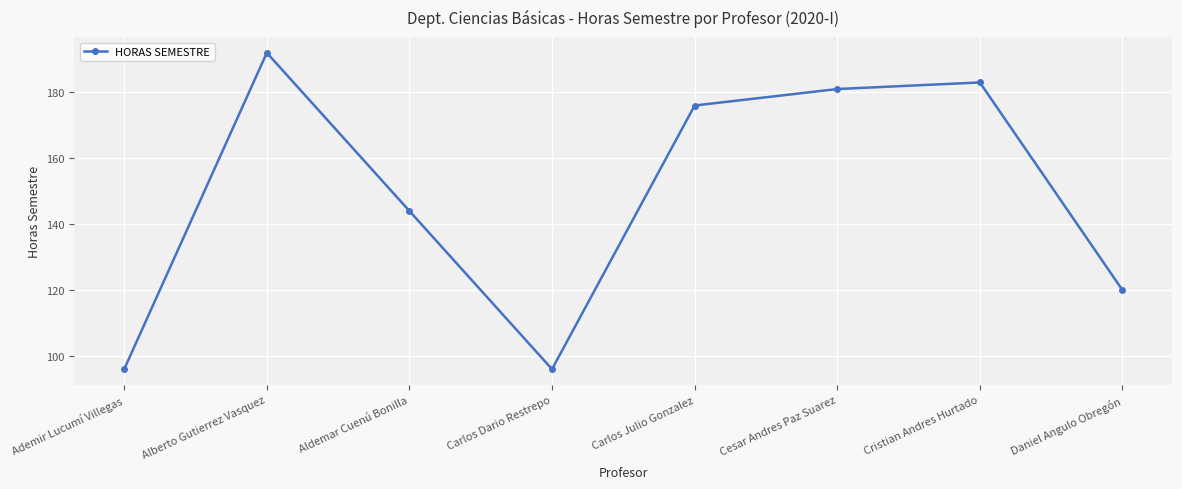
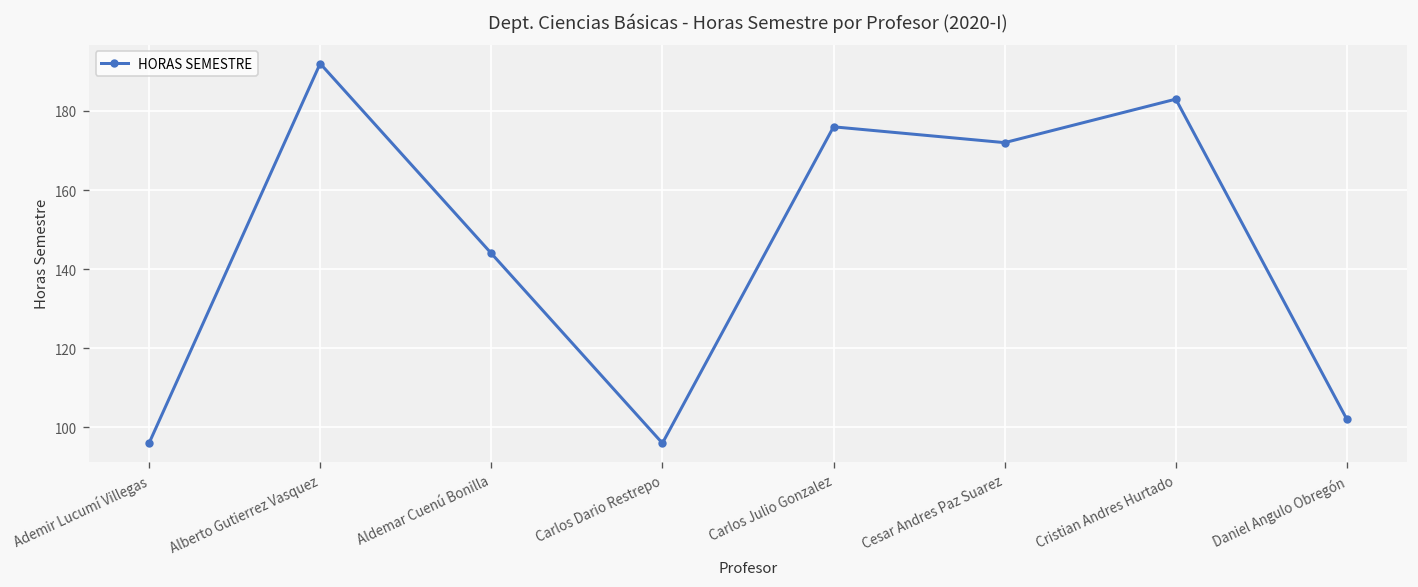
  {
    "Ademir Lucumí Villegas": 96,
    "Alberto Gutierrez Vasquez": 192,
    "Aldemar Cuenú Bonilla": 144,
    "Carlos Dario Restrepo": 96,
    "Carlos Julio Gonzalez": 176,
-   "Cesar Andres Paz Suarez": 181,
+   "Cesar Andres Paz Suarez": 172,
    "Cristian Andres Hurtado": 183,
-   "Daniel Angulo Obregón": 120
+   "Daniel Angulo Obregón": 102
  }
